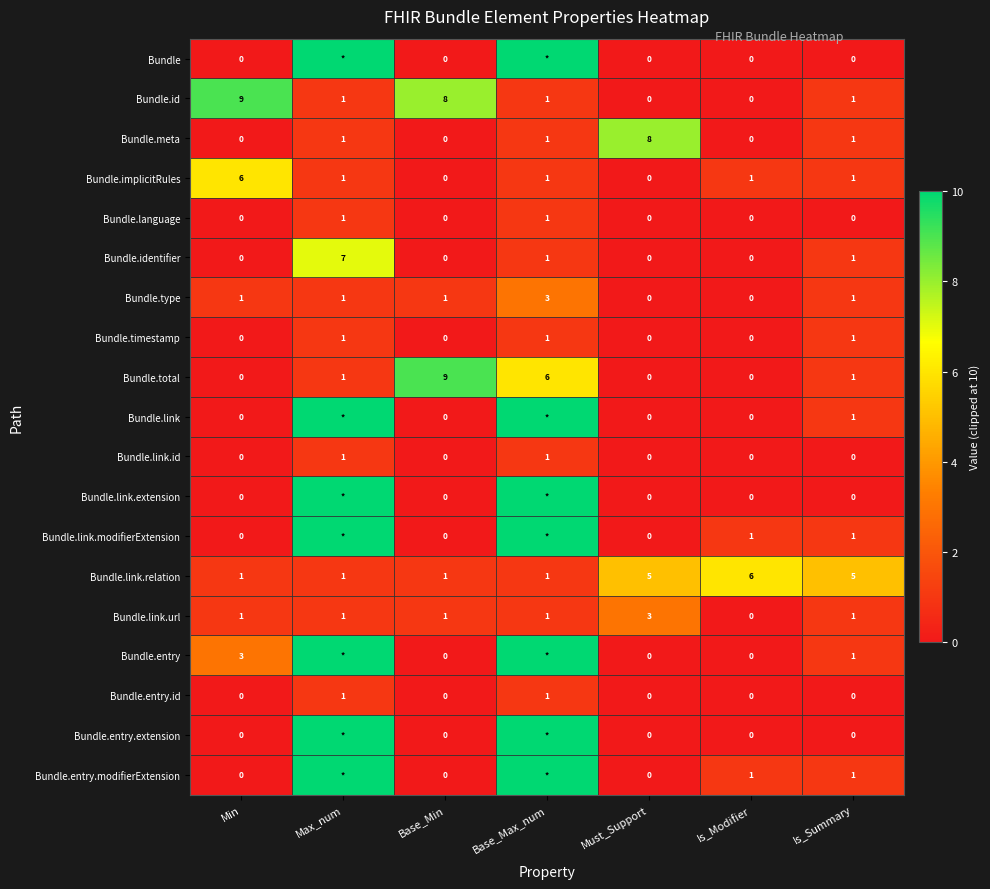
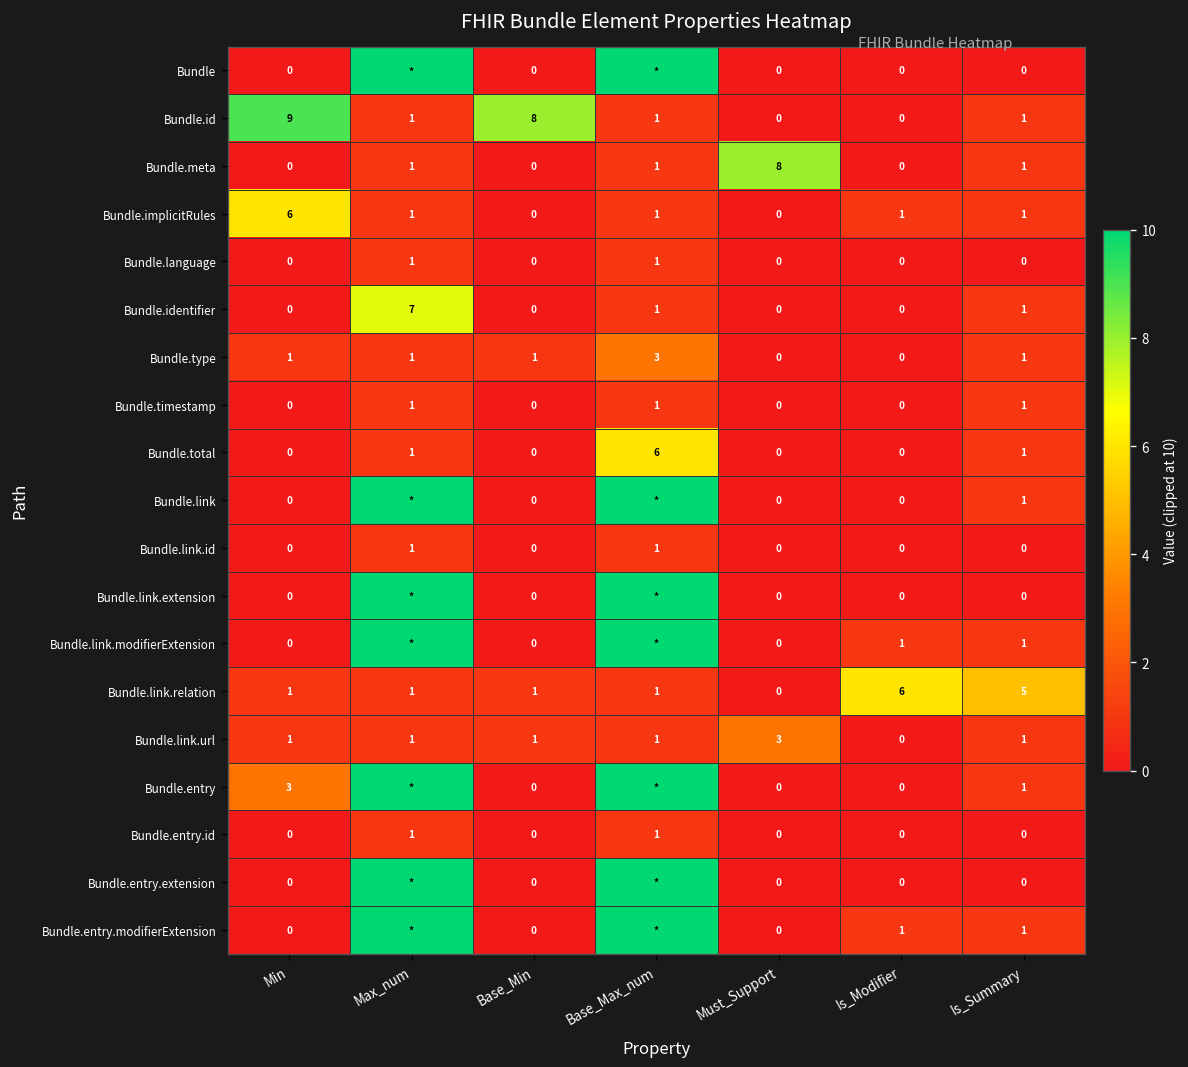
  {
    "Bundle": {
      "Min": 0,
      "Base_Min": 0,
      "Must_Support": 0,
      "Is_Modifier": 0,
      "Is_Summary": 0
    },
    "Bundle.id": {
      "Min": 9,
      "Max_num": 1,
      "Base_Min": 8,
      "Base_Max_num": 1,
      "Must_Support": 0,
      "Is_Modifier": 0,
      "Is_Summary": 1
    },
    "Bundle.meta": {
      "Min": 0,
      "Max_num": 1,
      "Base_Min": 0,
      "Base_Max_num": 1,
      "Must_Support": 8,
      "Is_Modifier": 0,
      "Is_Summary": 1
    },
    "Bundle.implicitRules": {
      "Min": 6,
      "Max_num": 1,
      "Base_Min": 0,
      "Base_Max_num": 1,
      "Must_Support": 0,
      "Is_Modifier": 1,
      "Is_Summary": 1
    },
    "Bundle.language": {
      "Min": 0,
      "Max_num": 1,
      "Base_Min": 0,
      "Base_Max_num": 1,
      "Must_Support": 0,
      "Is_Modifier": 0,
      "Is_Summary": 0
    },
    "Bundle.identifier": {
      "Min": 0,
      "Max_num": 7,
      "Base_Min": 0,
      "Base_Max_num": 1,
      "Must_Support": 0,
      "Is_Modifier": 0,
      "Is_Summary": 1
    },
    "Bundle.type": {
      "Min": 1,
      "Max_num": 1,
      "Base_Min": 1,
      "Base_Max_num": 3,
      "Must_Support": 0,
      "Is_Modifier": 0,
      "Is_Summary": 1
    },
    "Bundle.timestamp": {
      "Min": 0,
      "Max_num": 1,
      "Base_Min": 0,
      "Base_Max_num": 1,
      "Must_Support": 0,
      "Is_Modifier": 0,
      "Is_Summary": 1
    },
    "Bundle.total": {
      "Min": 0,
      "Max_num": 1,
-     "Base_Min": 9,
+     "Base_Min": 0,
      "Base_Max_num": 6,
      "Must_Support": 0,
      "Is_Modifier": 0,
      "Is_Summary": 1
    },
    "Bundle.link": {
      "Min": 0,
      "Base_Min": 0,
      "Must_Support": 0,
      "Is_Modifier": 0,
      "Is_Summary": 1
    },
    "Bundle.link.id": {
      "Min": 0,
      "Max_num": 1,
      "Base_Min": 0,
      "Base_Max_num": 1,
      "Must_Support": 0,
      "Is_Modifier": 0,
      "Is_Summary": 0
    },
    "Bundle.link.extension": {
      "Min": 0,
      "Base_Min": 0,
      "Must_Support": 0,
      "Is_Modifier": 0,
      "Is_Summary": 0
    },
    "Bundle.link.modifierExtension": {
      "Min": 0,
      "Base_Min": 0,
      "Must_Support": 0,
      "Is_Modifier": 1,
      "Is_Summary": 1
    },
    "Bundle.link.relation": {
      "Min": 1,
      "Max_num": 1,
      "Base_Min": 1,
      "Base_Max_num": 1,
-     "Must_Support": 5,
+     "Must_Support": 0,
      "Is_Modifier": 6,
      "Is_Summary": 5
    },
    "Bundle.link.url": {
      "Min": 1,
      "Max_num": 1,
      "Base_Min": 1,
      "Base_Max_num": 1,
      "Must_Support": 3,
      "Is_Modifier": 0,
      "Is_Summary": 1
    },
    "Bundle.entry": {
      "Min": 3,
      "Base_Min": 0,
      "Must_Support": 0,
      "Is_Modifier": 0,
      "Is_Summary": 1
    },
    "Bundle.entry.id": {
      "Min": 0,
      "Max_num": 1,
      "Base_Min": 0,
      "Base_Max_num": 1,
      "Must_Support": 0,
      "Is_Modifier": 0,
      "Is_Summary": 0
    },
    "Bundle.entry.extension": {
      "Min": 0,
      "Base_Min": 0,
      "Must_Support": 0,
      "Is_Modifier": 0,
      "Is_Summary": 0
    },
    "Bundle.entry.modifierExtension": {
      "Min": 0,
      "Base_Min": 0,
      "Must_Support": 0,
      "Is_Modifier": 1,
      "Is_Summary": 1
    }
  }
